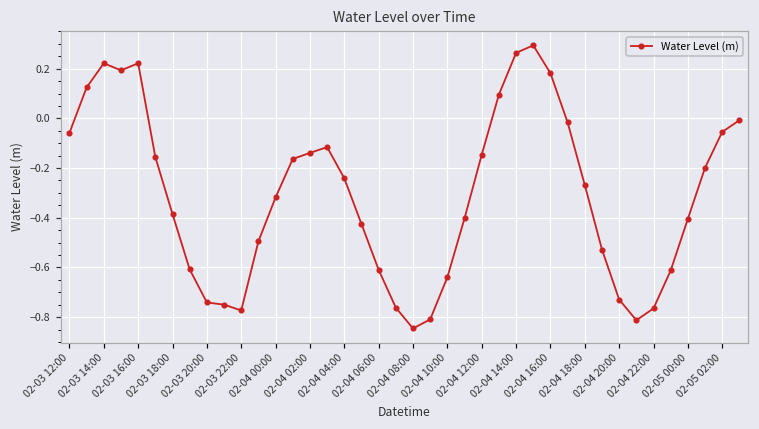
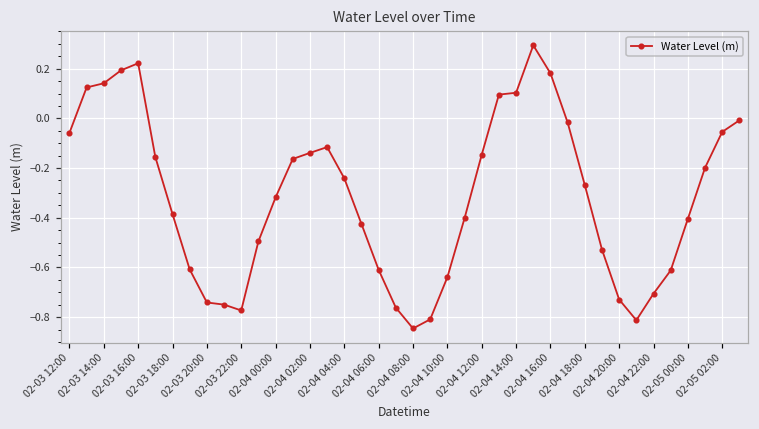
  {
    "02-03 12:00": -0.06,
-   "02-03 14:00": 0.22,
+   "02-03 14:00": 0.14,
    "02-03 16:00": 0.22,
    "02-03 18:00": -0.39,
    "02-03 20:00": -0.74,
    "02-03 22:00": -0.77,
    "02-04 00:00": -0.32,
    "02-04 02:00": -0.14,
    "02-04 04:00": -0.24,
    "02-04 06:00": -0.61,
    "02-04 08:00": -0.85,
    "02-04 10:00": -0.64,
    "02-04 12:00": -0.15,
-   "02-04 14:00": 0.26,
+   "02-04 14:00": 0.10,
    "02-04 16:00": 0.18,
    "02-04 18:00": -0.27,
    "02-04 20:00": -0.73,
-   "02-04 22:00": -0.76,
+   "02-04 22:00": -0.71,
    "02-05 00:00": -0.40,
    "02-05 02:00": -0.05
  }
